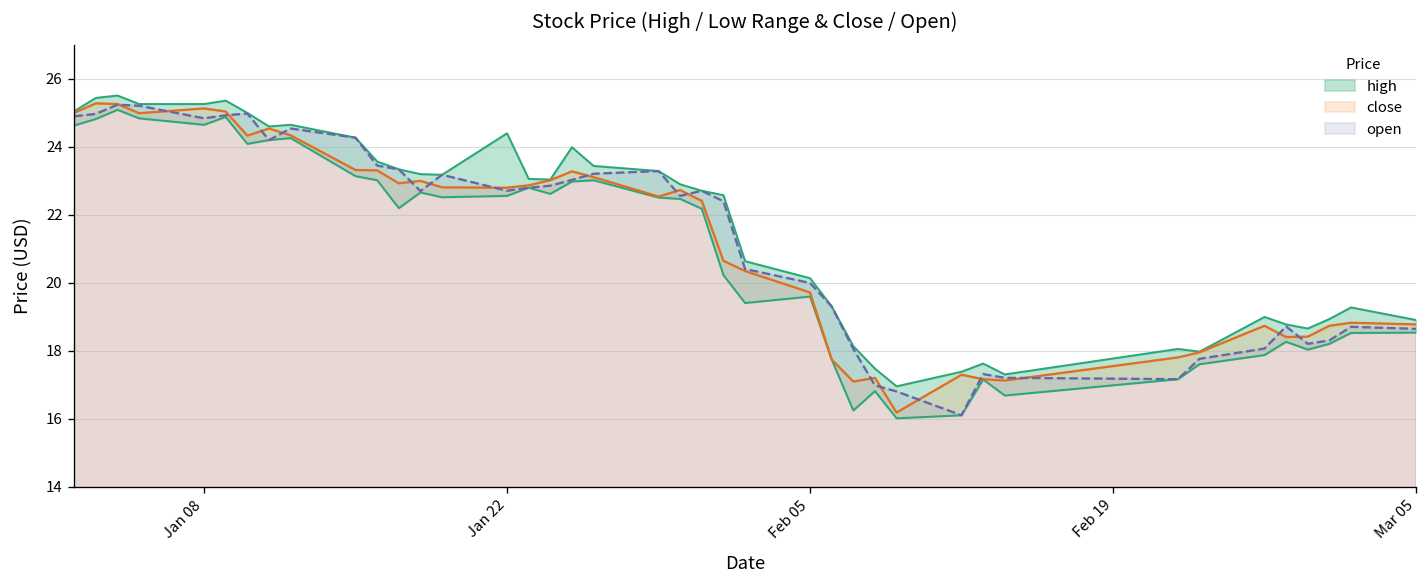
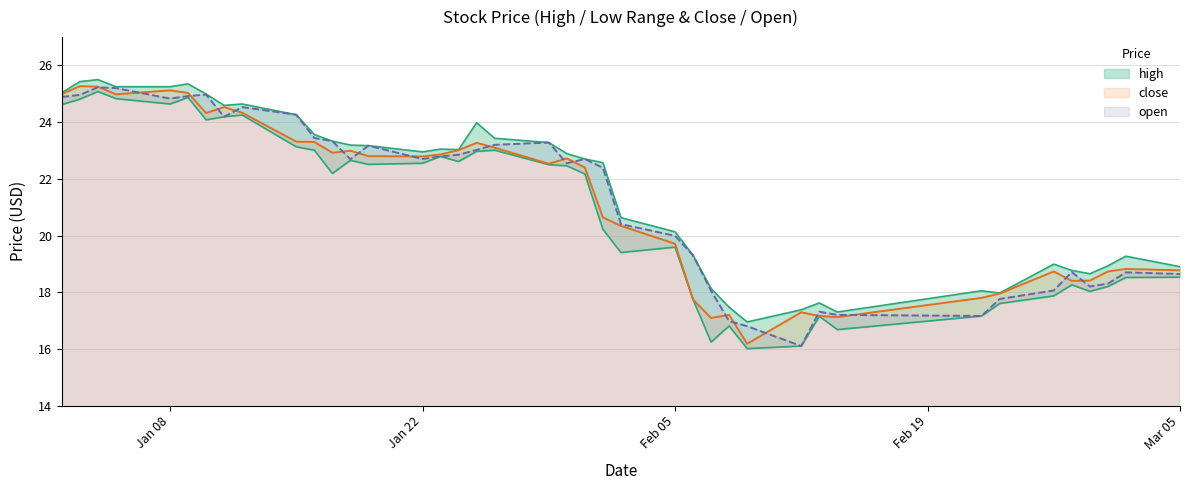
  {
    "high": {
      "Jan 08": 25.3,
-     "Jan 22": 24.4,
+     "Jan 22": 23.0,
      "Feb 05": 20.1,
      "Mar 05": 18.9
    }
  }
